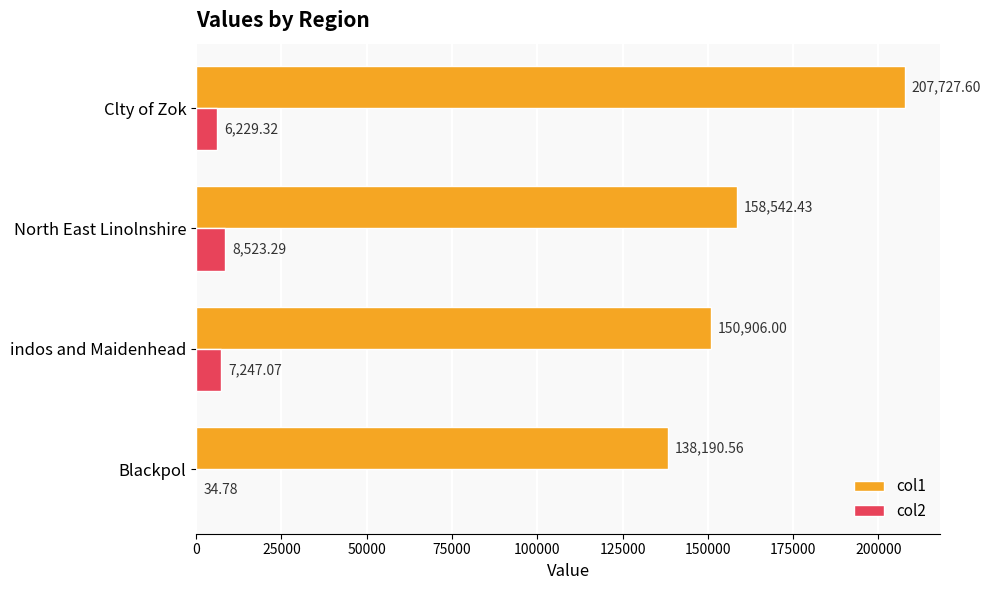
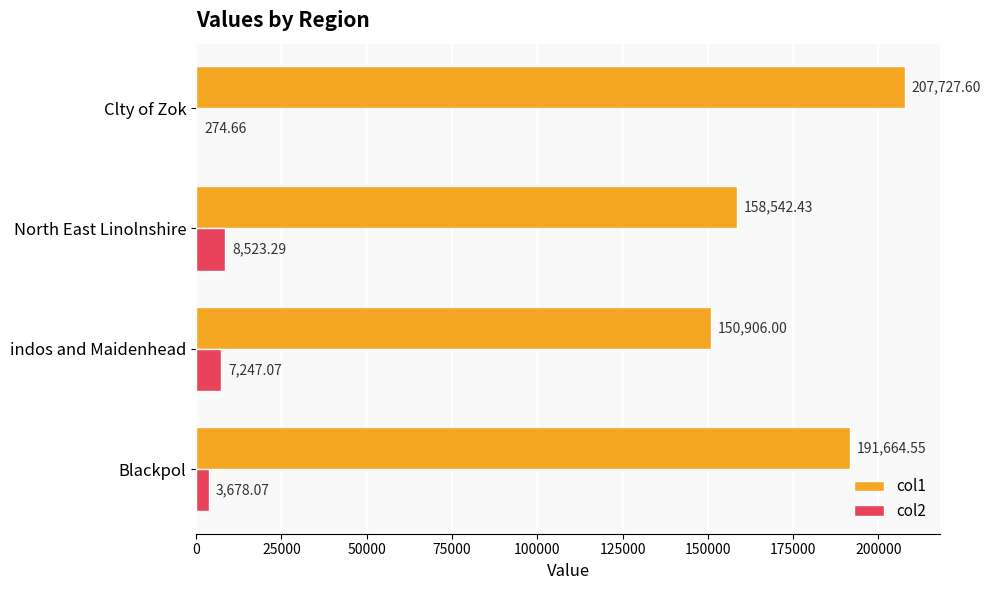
  {
    "col1": {
      "Clty of Zok": "207,727.60",
      "North East Linolnshire": "158,542.43",
      "indos and Maidenhead": "150,906.00",
-     "Blackpol": "138,190.56"
+     "Blackpol": "191,664.55"
    },
    "col2": {
-     "Clty of Zok": "6,229.32",
+     "Clty of Zok": "274.66",
      "North East Linolnshire": "8,523.29",
      "indos and Maidenhead": "7,247.07",
-     "Blackpol": "34.78"
+     "Blackpol": "3,678.07"
    }
  }
